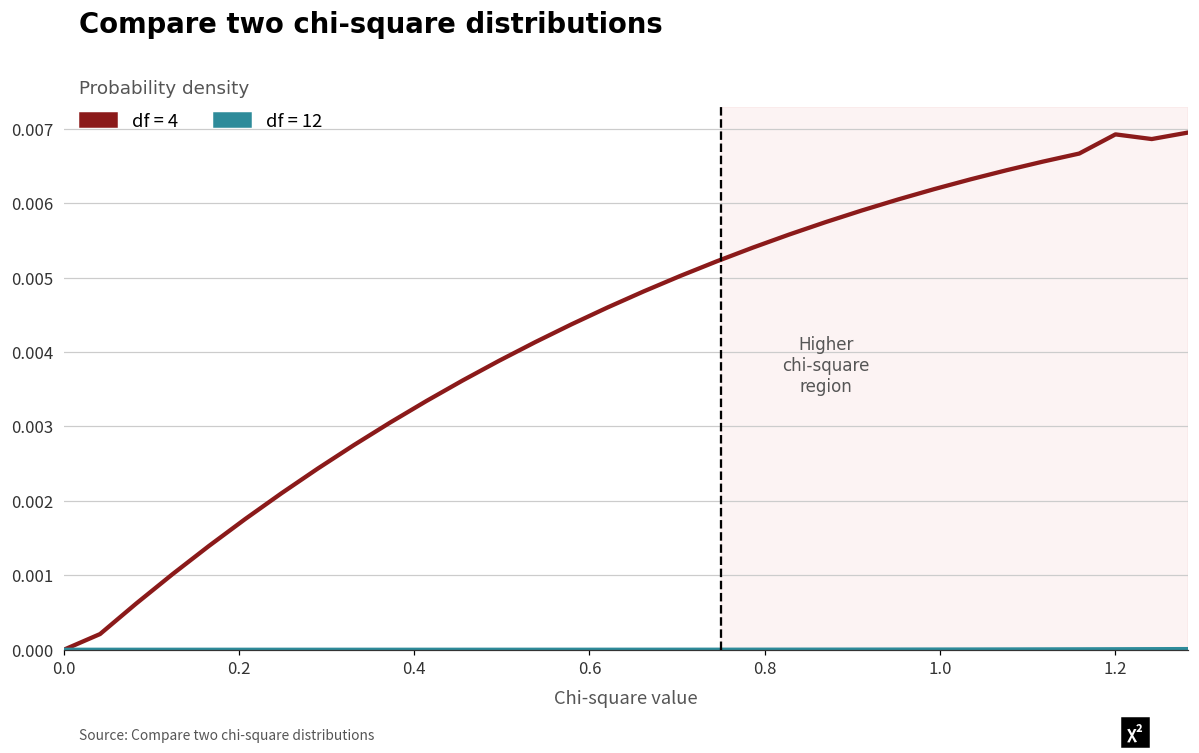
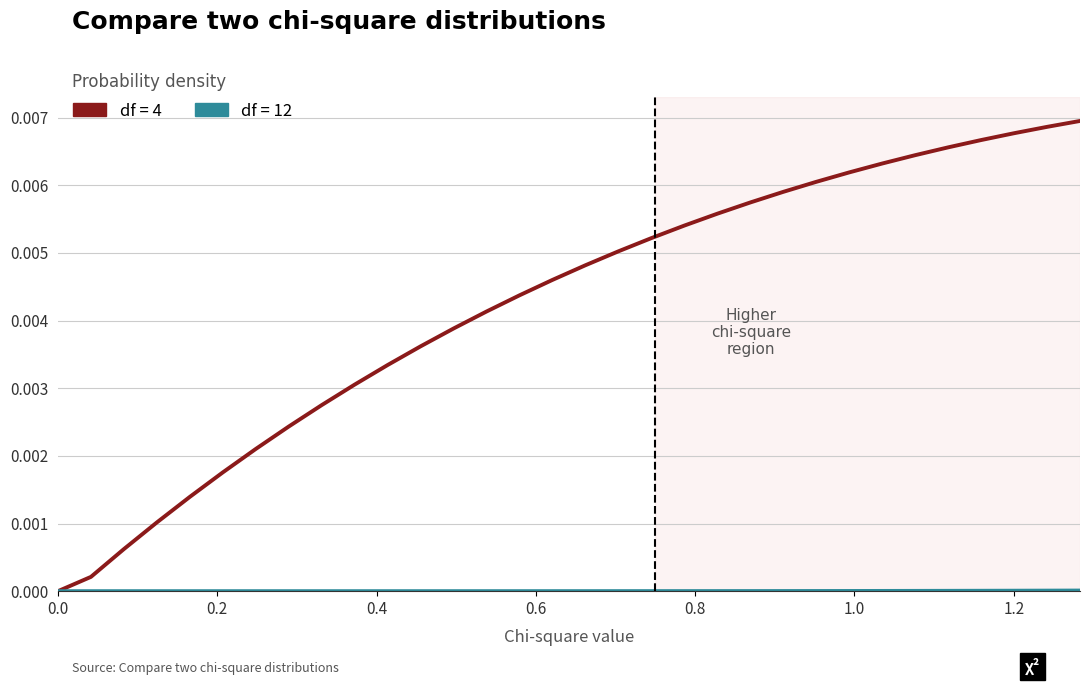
  {
    "df = 4": {
-     "1.2": 0.0069
+     "1.2": 0.0068
    },
    "df = 12": {
      "1.2": 0.0000
    }
  }
